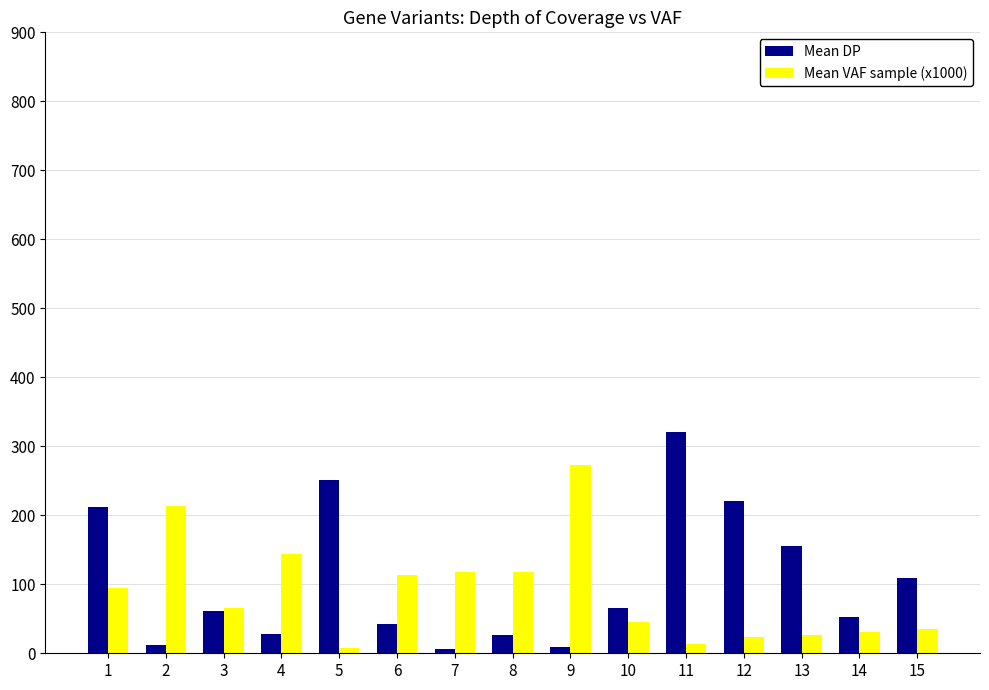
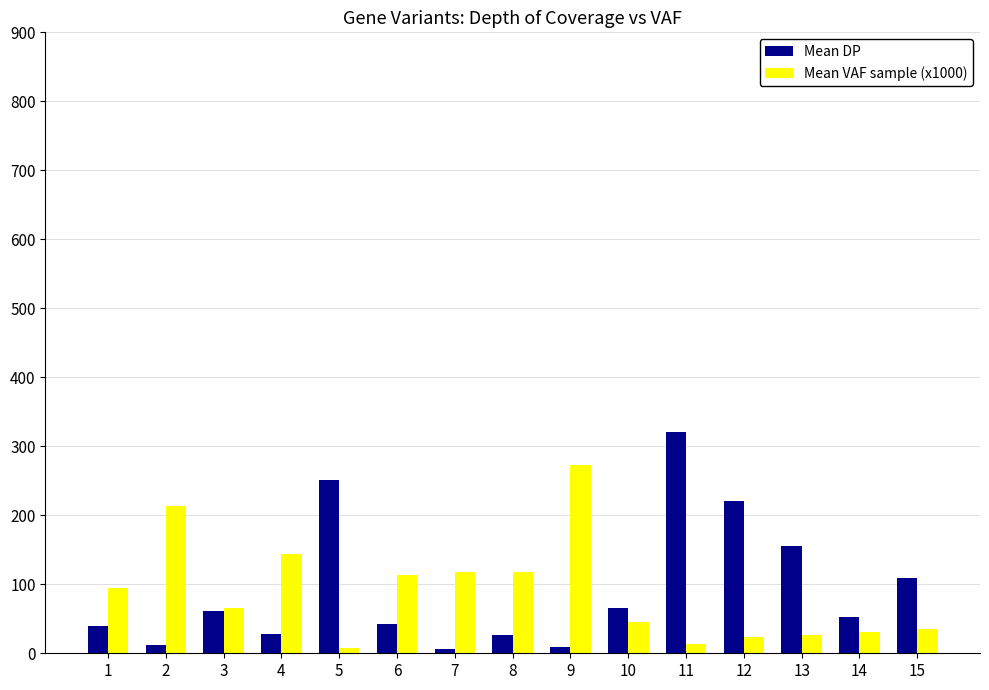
  {
    "Mean DP": {
-     "1": 210,
+     "1": 40,
      "2": 10,
      "3": 60,
      "4": 30,
      "5": 250,
      "6": 40,
      "7": 10,
      "8": 30,
      "9": 10,
      "10": 70,
      "11": 320,
      "12": 220,
      "13": 160,
      "14": 50,
      "15": 110
    },
    "Mean VAF sample (x1000)": {
      "1": 100,
      "2": 210,
      "3": 70,
      "4": 140,
      "5": 10,
      "6": 110,
      "7": 120,
      "8": 120,
      "9": 270,
      "10": 50,
      "11": 10,
      "12": 20,
      "13": 30,
      "14": 30,
      "15": 40
    }
  }
